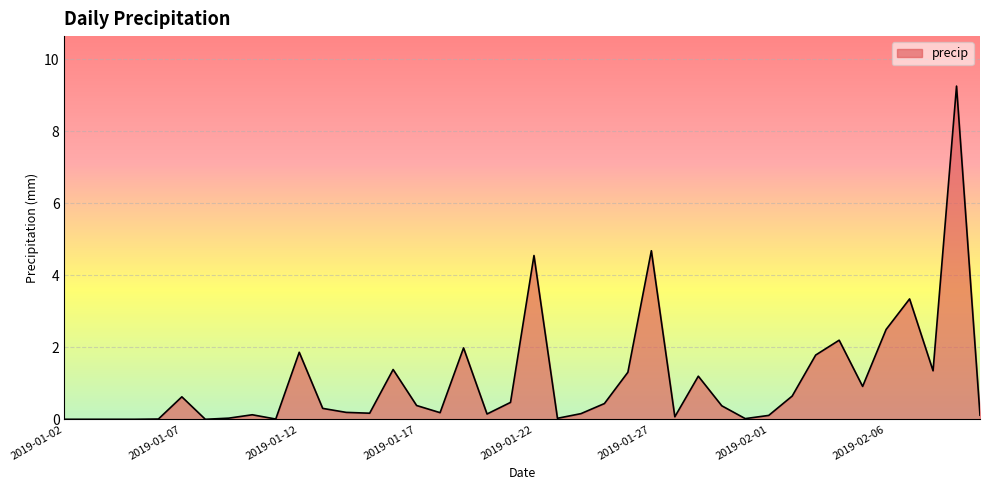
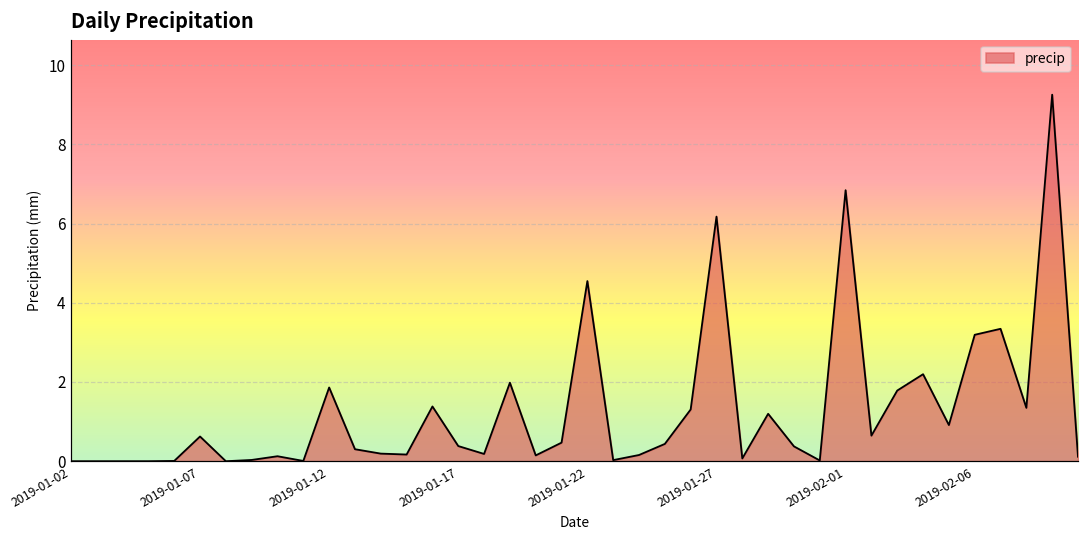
  {
    "2019-01-02": 0.0,
    "2019-01-07": 0.6,
    "2019-01-12": 1.9,
    "2019-01-17": 0.4,
    "2019-01-22": 4.5,
-   "2019-01-27": 4.7,
-   "2019-02-01": 0.1,
-   "2019-02-06": 2.5
+   "2019-01-27": 6.2,
+   "2019-02-01": 6.8,
+   "2019-02-06": 3.2
  }
